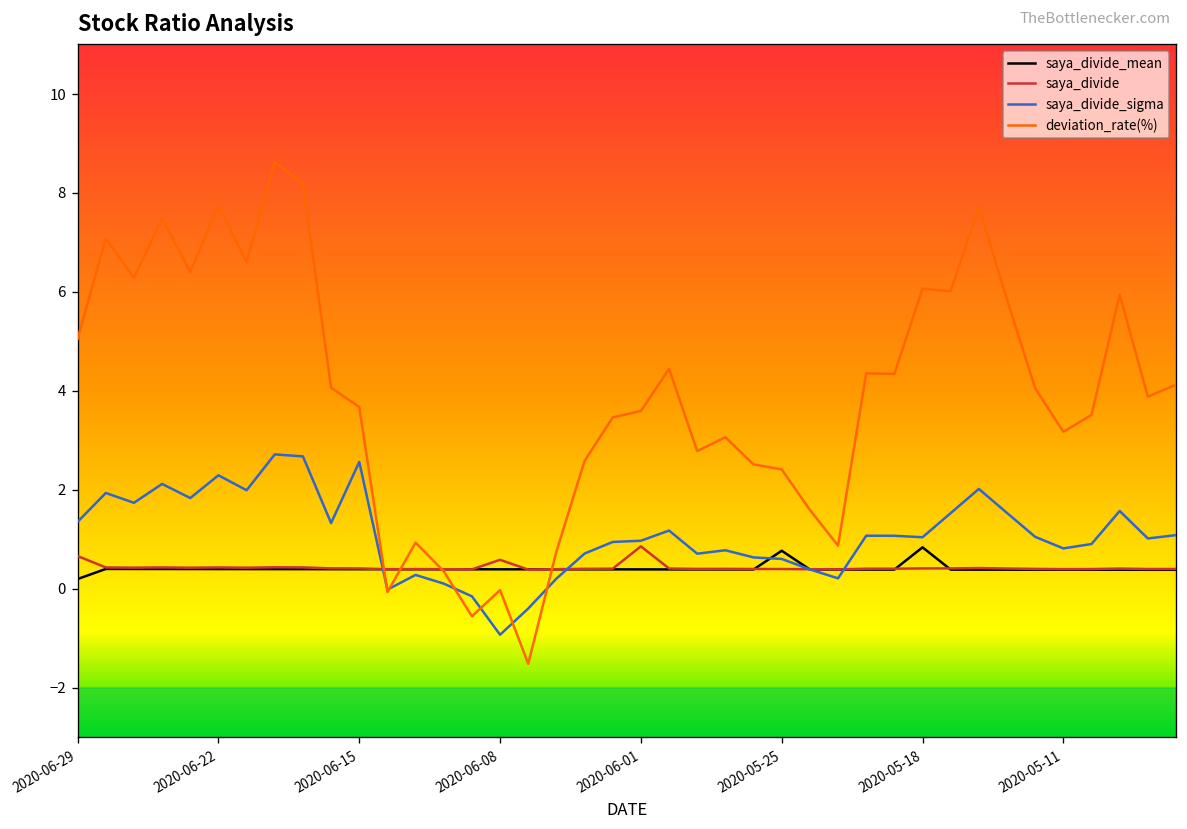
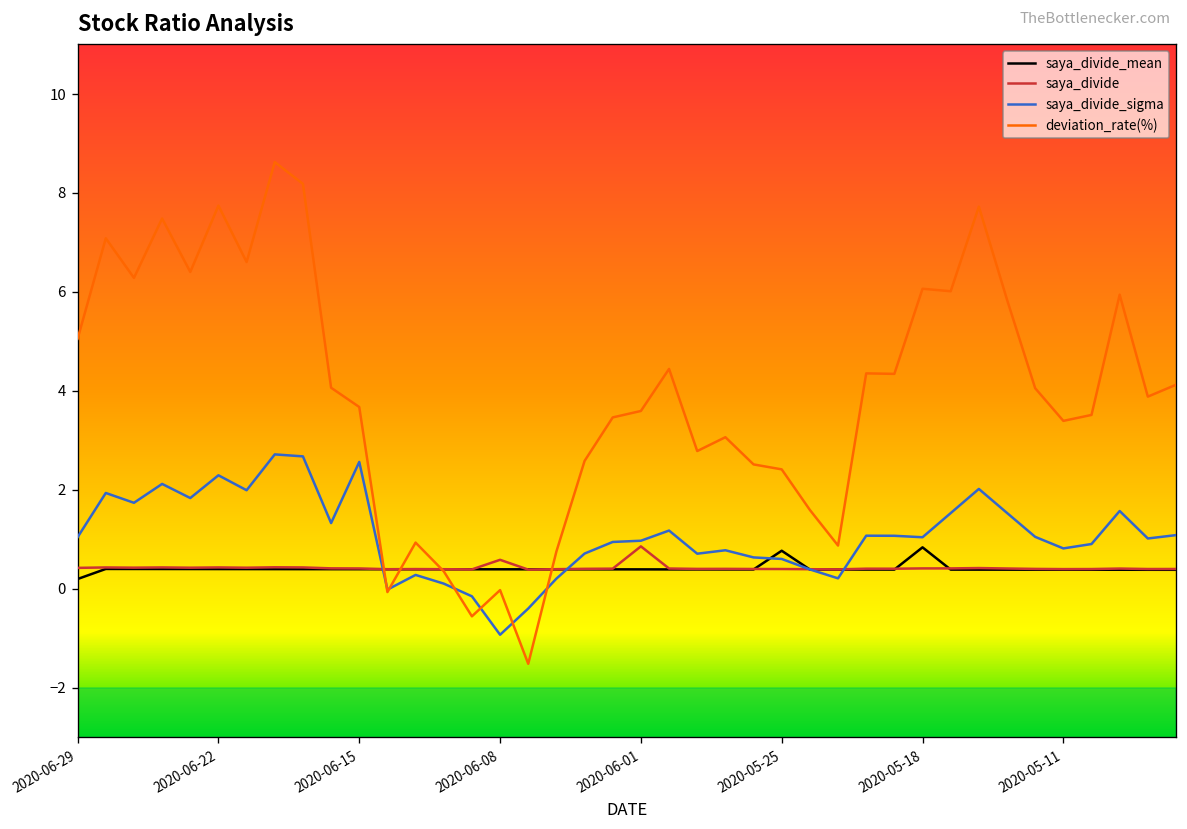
  {
    "saya_divide_mean": {
      "2020-06-29": 0.2,
      "2020-06-08": 0.4,
      "2020-06-01": 0.4,
      "2020-05-25": 0.8,
      "2020-05-18": 0.8
    },
    "saya_divide": {
-     "2020-06-29": 0.7,
+     "2020-06-29": 0.4,
      "2020-06-08": 0.6,
      "2020-06-01": 0.9,
      "2020-05-25": 0.4,
      "2020-05-18": 0.4
    },
    "saya_divide_sigma": {
-     "2020-06-29": 1.3,
+     "2020-06-29": 1.0,
      "2020-06-22": 2.3,
      "2020-06-15": 2.6,
      "2020-06-08": -0.9,
      "2020-06-01": 1.0,
      "2020-05-25": 0.6,
      "2020-05-18": 1.0,
      "2020-05-11": 0.8
    },
    "deviation_rate(%)": {
      "2020-06-29": 5.1,
      "2020-06-22": 7.7,
      "2020-06-15": 3.7,
      "2020-06-08": 0.0,
      "2020-06-01": 3.6,
      "2020-05-25": 2.4,
      "2020-05-18": 6.1,
-     "2020-05-11": 3.2
+     "2020-05-11": 3.4
    }
  }
